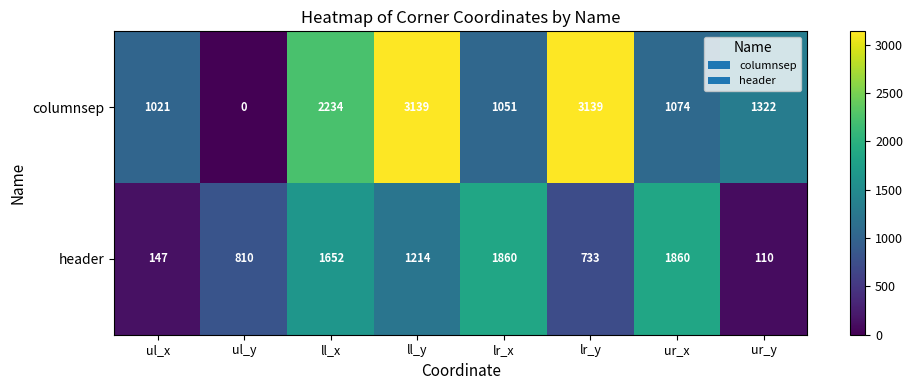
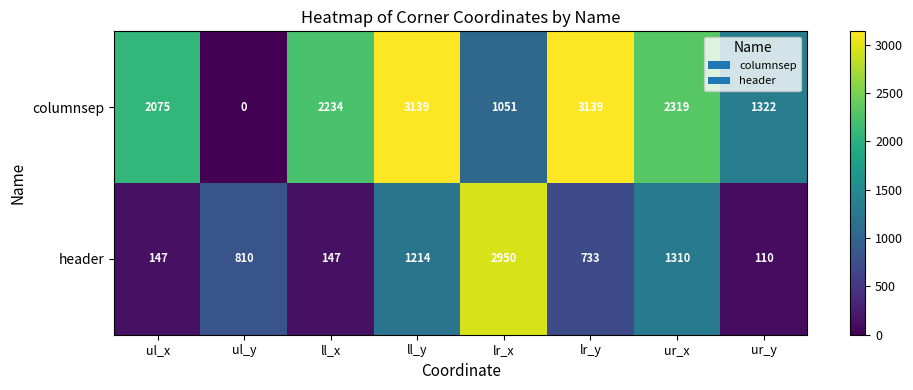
  {
    "columnsep": {
-     "ul_x": 1021,
+     "ul_x": 2075,
      "ul_y": 0,
      "ll_x": 2234,
      "ll_y": 3139,
      "lr_x": 1051,
      "lr_y": 3139,
-     "ur_x": 1074,
+     "ur_x": 2319,
      "ur_y": 1322
    },
    "header": {
      "ul_x": 147,
      "ul_y": 810,
-     "ll_x": 1652,
+     "ll_x": 147,
      "ll_y": 1214,
-     "lr_x": 1860,
+     "lr_x": 2950,
      "lr_y": 733,
-     "ur_x": 1860,
+     "ur_x": 1310,
      "ur_y": 110
    }
  }
